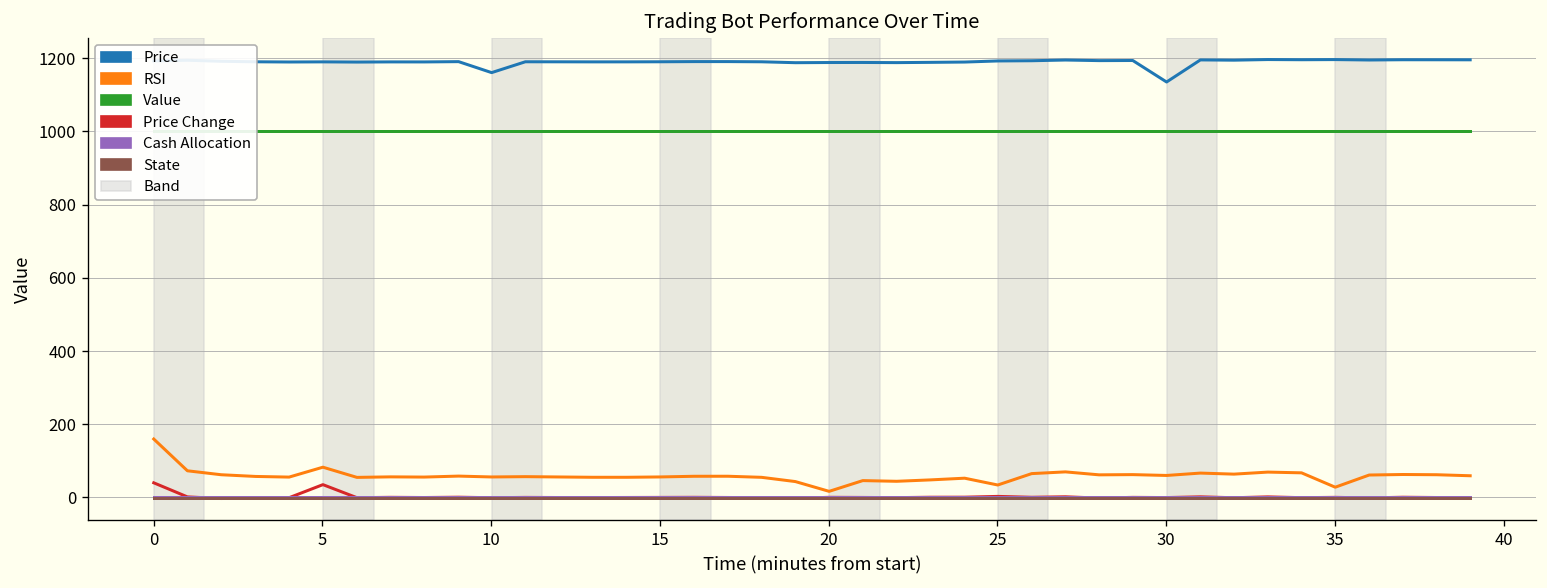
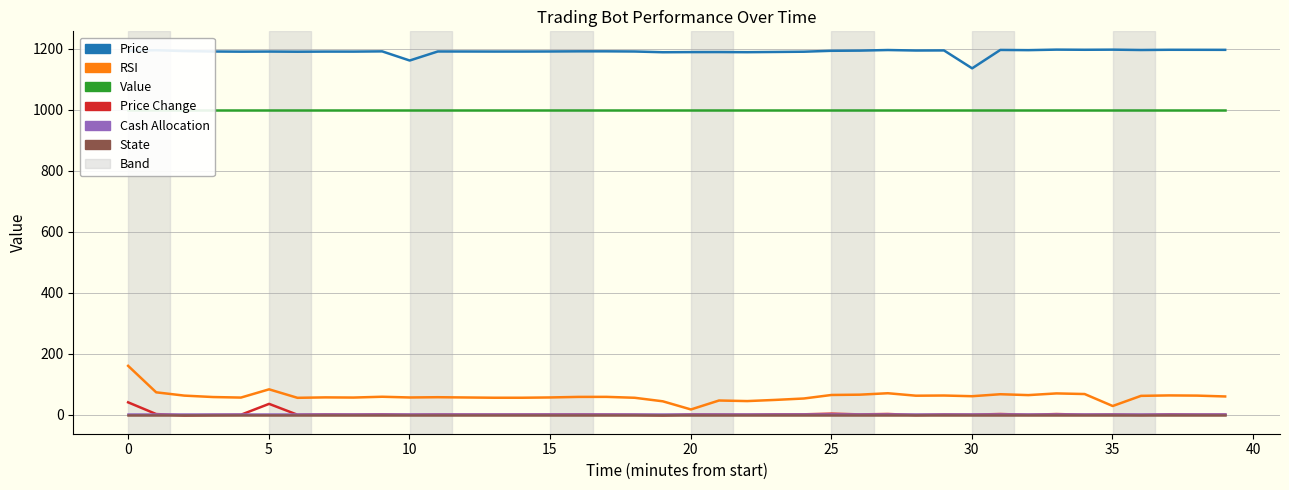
  {
    "Price": {
      "5": 1190,
      "10": 1160,
      "15": 1190,
      "20": 1190,
      "25": 1190,
      "30": 1140,
      "35": 1200
    },
    "RSI": {
      "0": 160,
      "5": 80,
      "10": 60,
      "15": 60,
      "20": 20,
-     "25": 30,
+     "25": 60,
      "30": 60,
      "35": 30
    },
    "Value": {
      "5": 1000,
      "10": 1000,
      "15": 1000,
      "20": 1000,
      "25": 1000,
      "30": 1000,
      "35": 1000
    },
    "Price Change": {
      "0": 40,
      "5": 40
    }
  }
